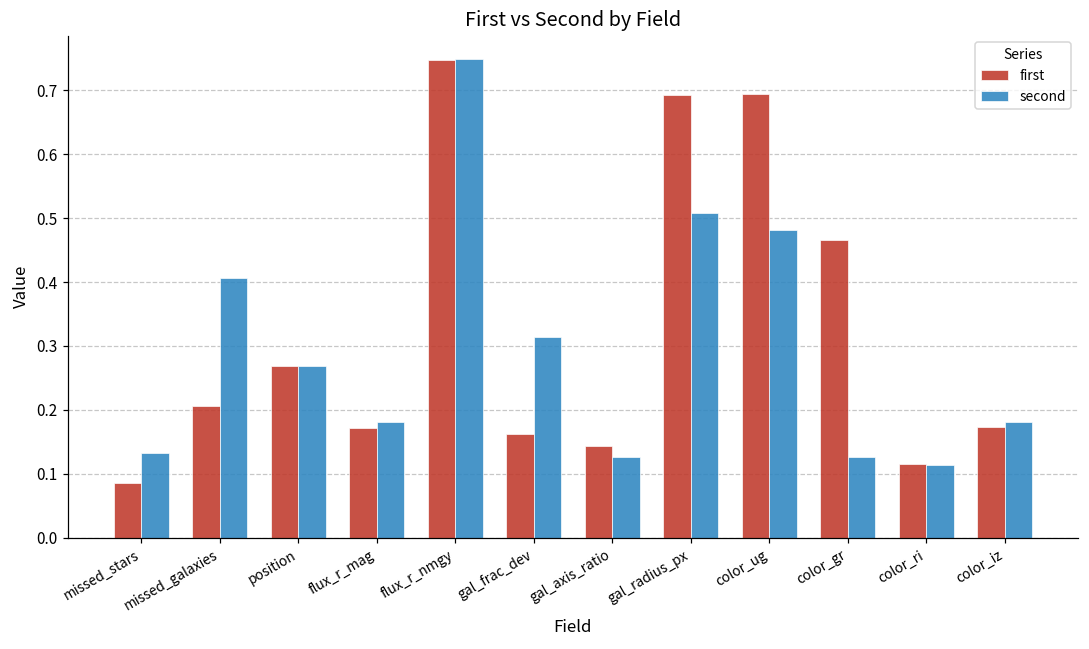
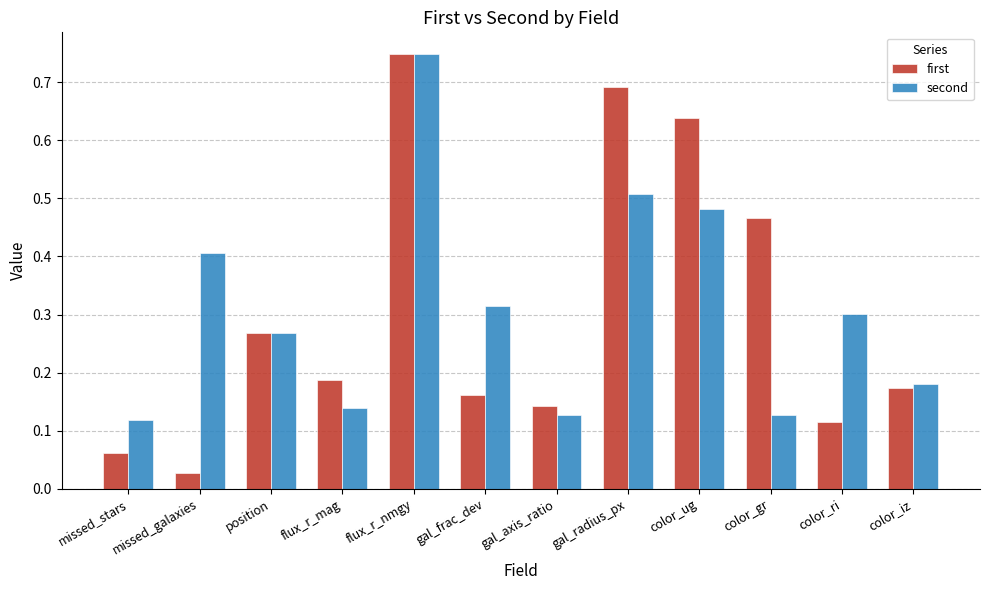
  {
    "first": {
-     "missed_stars": 0.09,
-     "missed_galaxies": 0.21,
+     "missed_stars": 0.06,
+     "missed_galaxies": 0.03,
      "position": 0.27,
-     "flux_r_mag": 0.17,
+     "flux_r_mag": 0.19,
      "flux_r_nmgy": 0.75,
      "gal_frac_dev": 0.16,
      "gal_axis_ratio": 0.14,
      "gal_radius_px": 0.69,
-     "color_ug": 0.69,
+     "color_ug": 0.64,
      "color_gr": 0.47,
      "color_ri": 0.12,
      "color_iz": 0.17
    },
    "second": {
-     "missed_stars": 0.13,
+     "missed_stars": 0.12,
      "missed_galaxies": 0.41,
      "position": 0.27,
-     "flux_r_mag": 0.18,
+     "flux_r_mag": 0.14,
      "flux_r_nmgy": 0.75,
      "gal_frac_dev": 0.31,
      "gal_axis_ratio": 0.13,
      "gal_radius_px": 0.51,
      "color_ug": 0.48,
      "color_gr": 0.13,
-     "color_ri": 0.11,
+     "color_ri": 0.30,
      "color_iz": 0.18
    }
  }
